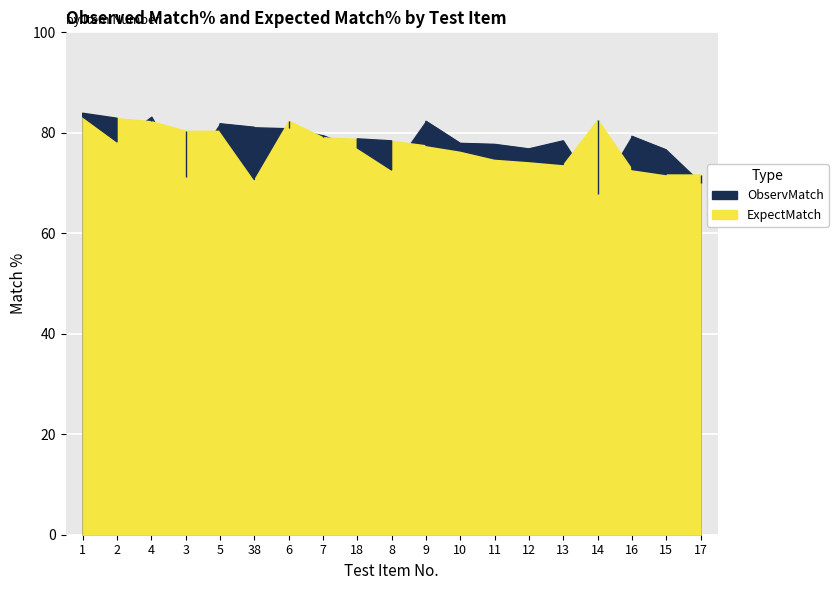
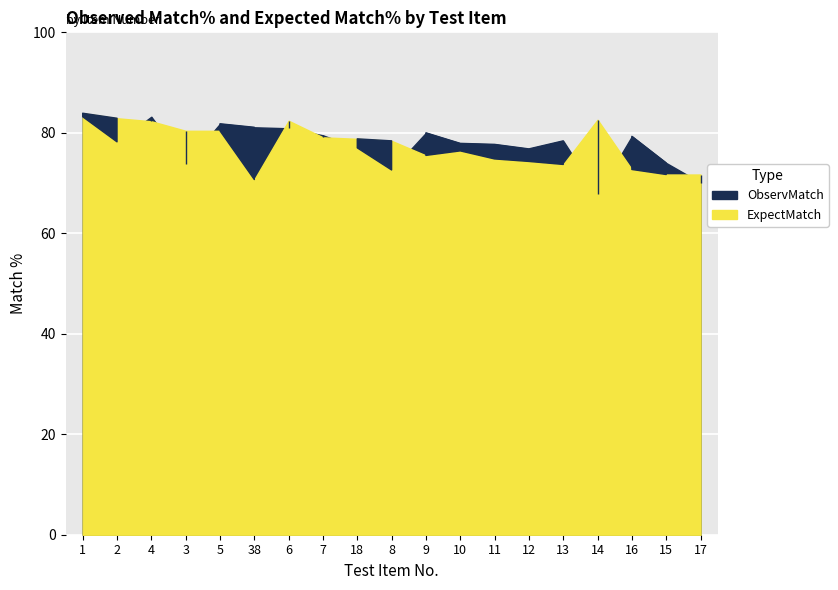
  {
    "ObservMatch": {
      "4": 83,
-     "3": 71,
+     "3": 74,
      "5": 82,
      "38": 81,
-     "9": 82,
+     "9": 80,
      "10": 78,
      "11": 78,
      "12": 77,
      "13": 78,
      "16": 79,
-     "15": 77
+     "15": 74
    },
    "ExpectMatch": {
      "1": 84,
      "2": 83,
      "4": 82,
      "3": 80,
      "5": 80,
      "38": 71,
      "6": 82,
      "18": 79,
      "8": 78,
-     "9": 78,
+     "9": 76,
      "10": 76,
      "11": 75,
      "12": 74,
      "13": 74,
      "14": 83,
      "16": 73,
      "15": 72,
      "17": 72
    }
  }
